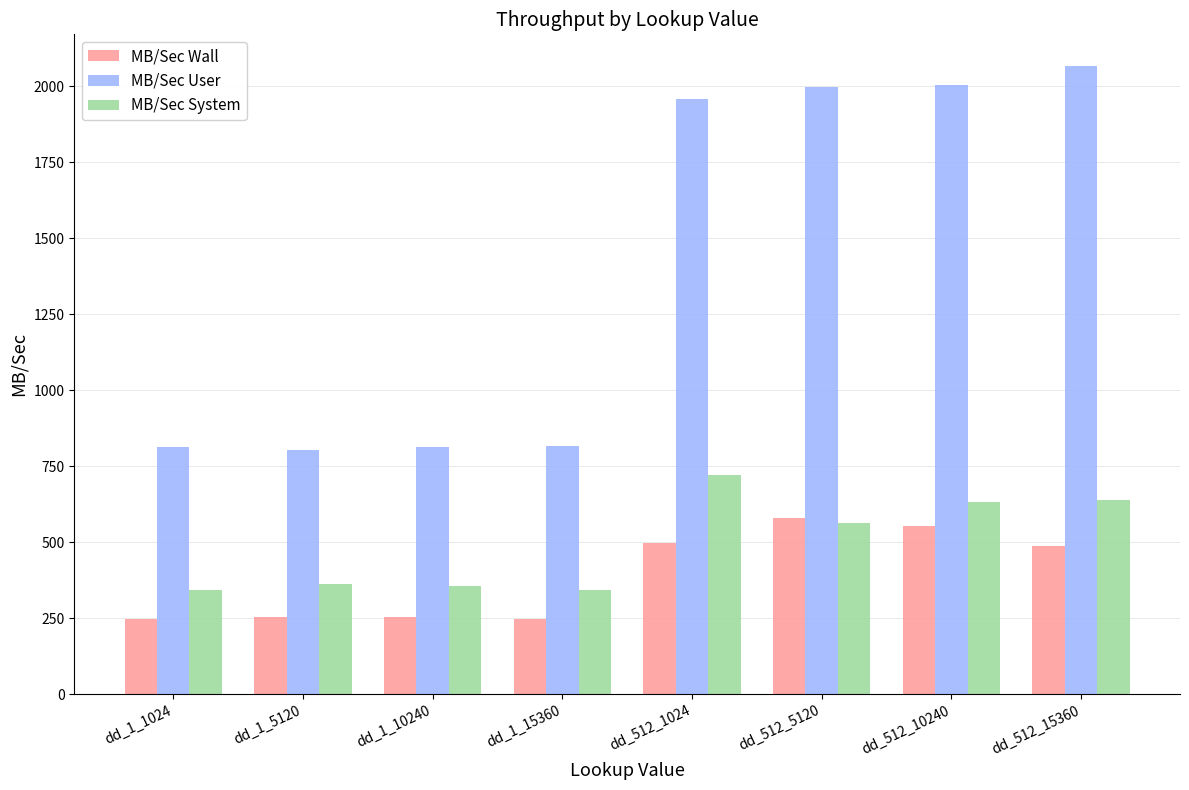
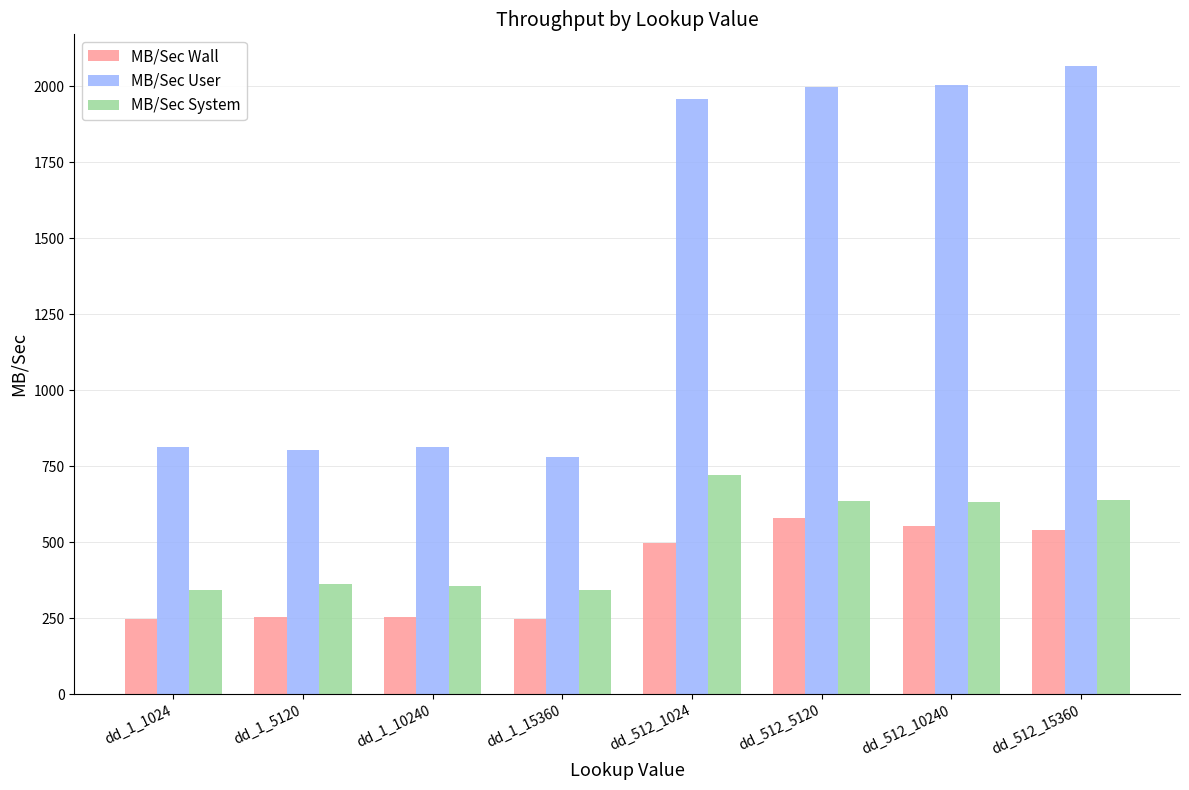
  {
    "MB/Sec Wall": {
      "dd_1_1024": 250,
      "dd_1_5120": 260,
      "dd_1_10240": 250,
      "dd_1_15360": 250,
      "dd_512_1024": 500,
      "dd_512_5120": 580,
      "dd_512_10240": 550,
-     "dd_512_15360": 490
+     "dd_512_15360": 540
    },
    "MB/Sec User": {
      "dd_1_1024": 810,
      "dd_1_5120": 800,
      "dd_1_10240": 810,
-     "dd_1_15360": 820,
+     "dd_1_15360": 780,
      "dd_512_1024": 1960,
      "dd_512_5120": 2000,
      "dd_512_10240": 2000,
      "dd_512_15360": 2070
    },
    "MB/Sec System": {
      "dd_1_1024": 340,
      "dd_1_5120": 360,
      "dd_1_10240": 350,
      "dd_1_15360": 340,
      "dd_512_1024": 720,
-     "dd_512_5120": 560,
+     "dd_512_5120": 640,
      "dd_512_10240": 630,
      "dd_512_15360": 640
    }
  }
